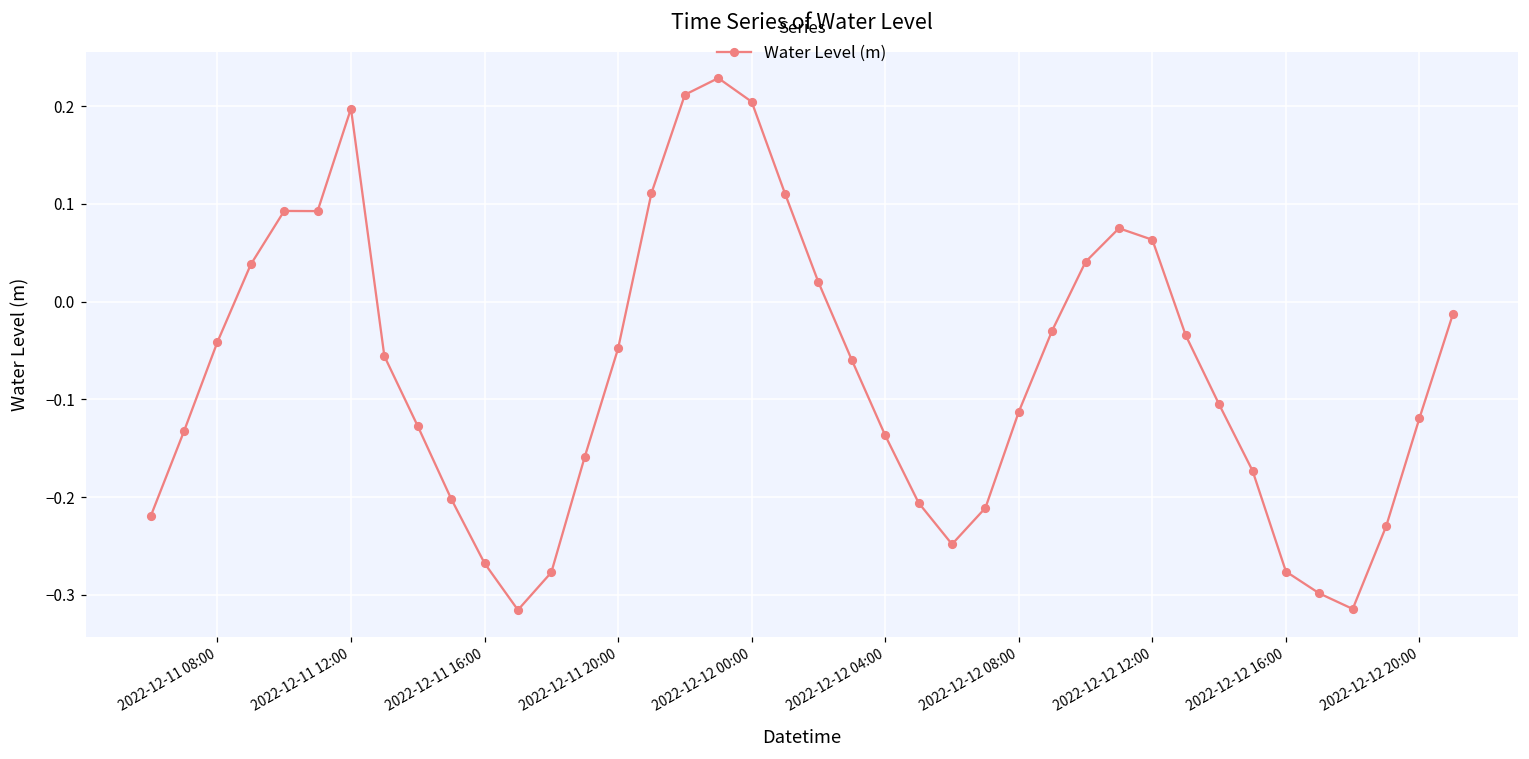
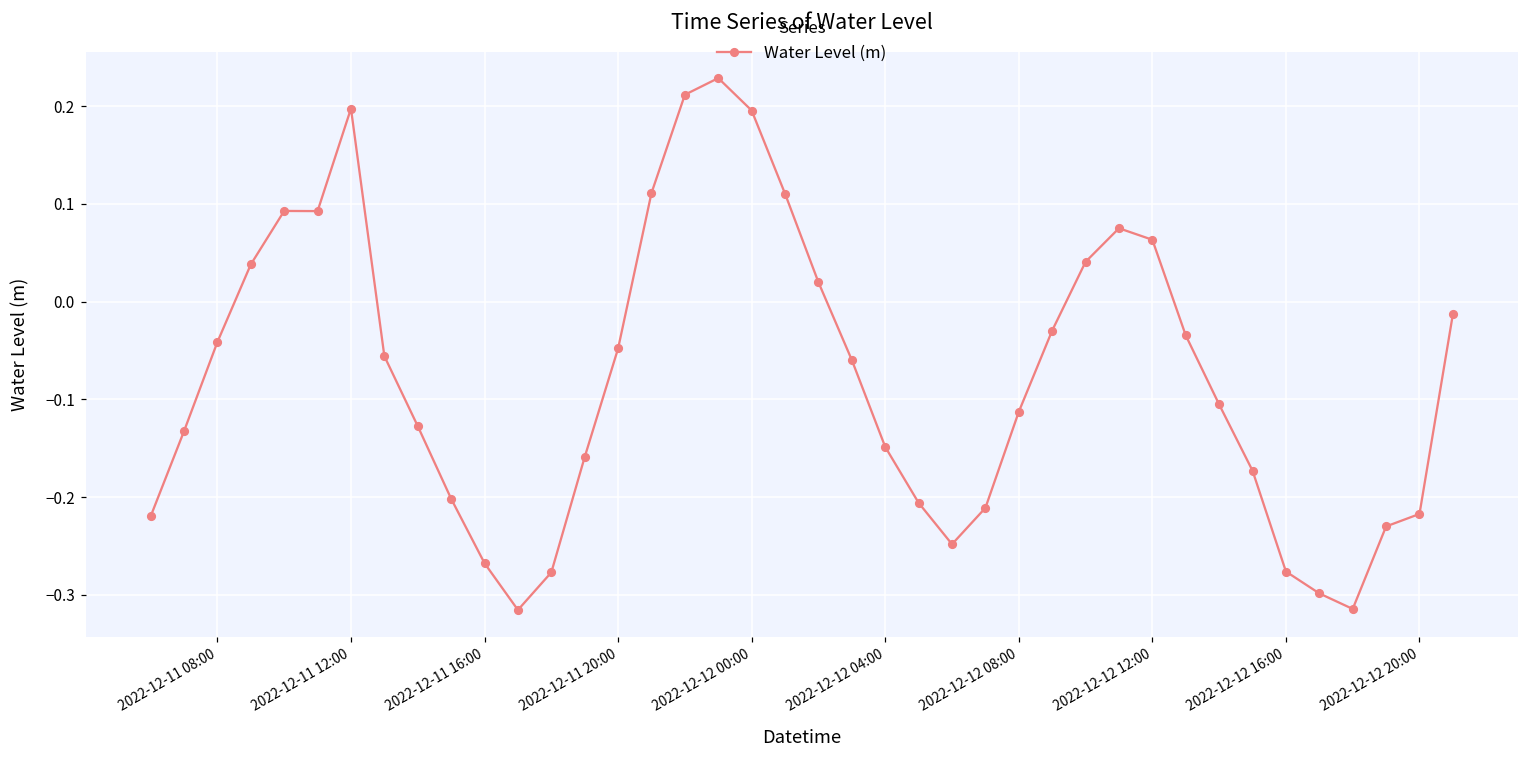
  {
    "2022-12-11 08:00": -0.04,
    "2022-12-11 12:00": 0.20,
    "2022-12-11 16:00": -0.27,
    "2022-12-11 20:00": -0.05,
-   "2022-12-12 00:00": 0.204,
-   "2022-12-12 04:00": -0.14,
+   "2022-12-12 00:00": 0.195,
+   "2022-12-12 04:00": -0.15,
    "2022-12-12 08:00": -0.11,
    "2022-12-12 12:00": 0.06,
    "2022-12-12 16:00": -0.28,
-   "2022-12-12 20:00": -0.12
+   "2022-12-12 20:00": -0.22
  }
